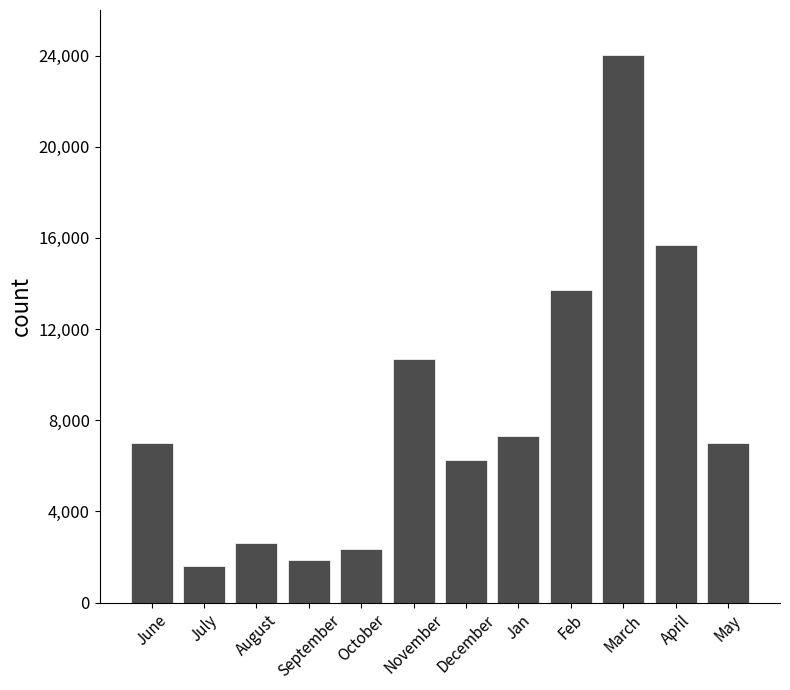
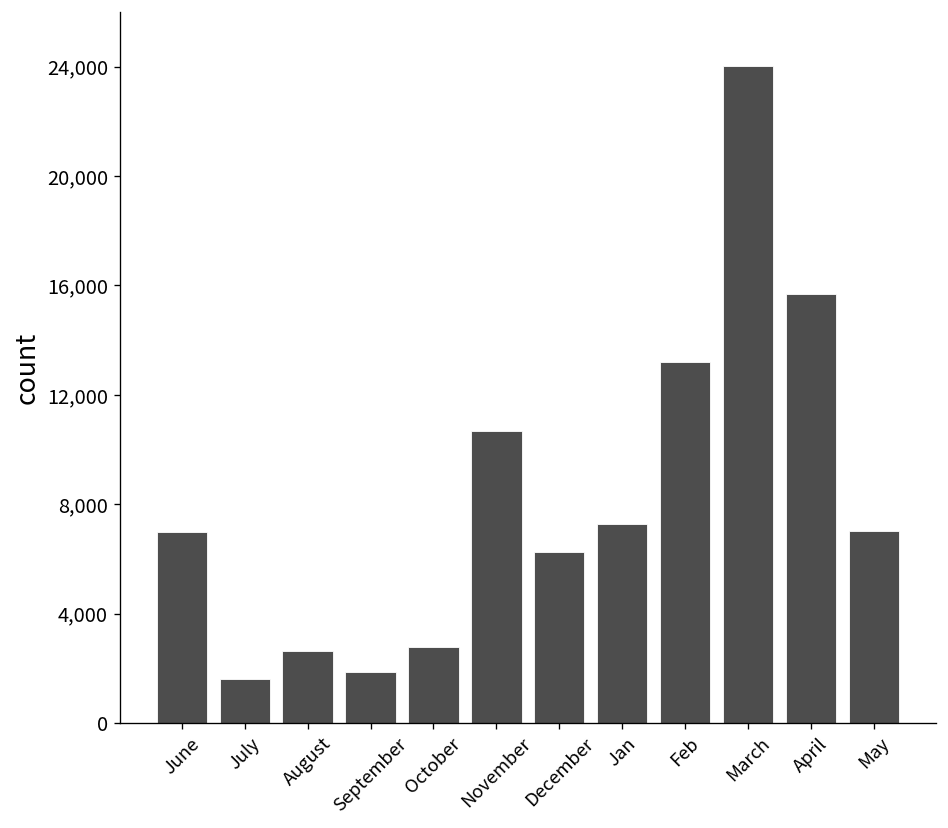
  {
    "June": "7,000",
    "July": "1,600",
    "August": "2,600",
    "September": "1,900",
-   "October": "2,400",
+   "October": "2,800",
    "November": "10,700",
    "December": "6,300",
    "Jan": "7,300",
-   "Feb": "13,700",
+   "Feb": "13,200",
    "March": "24,000",
    "April": "15,700",
    "May": "7,000"
  }
